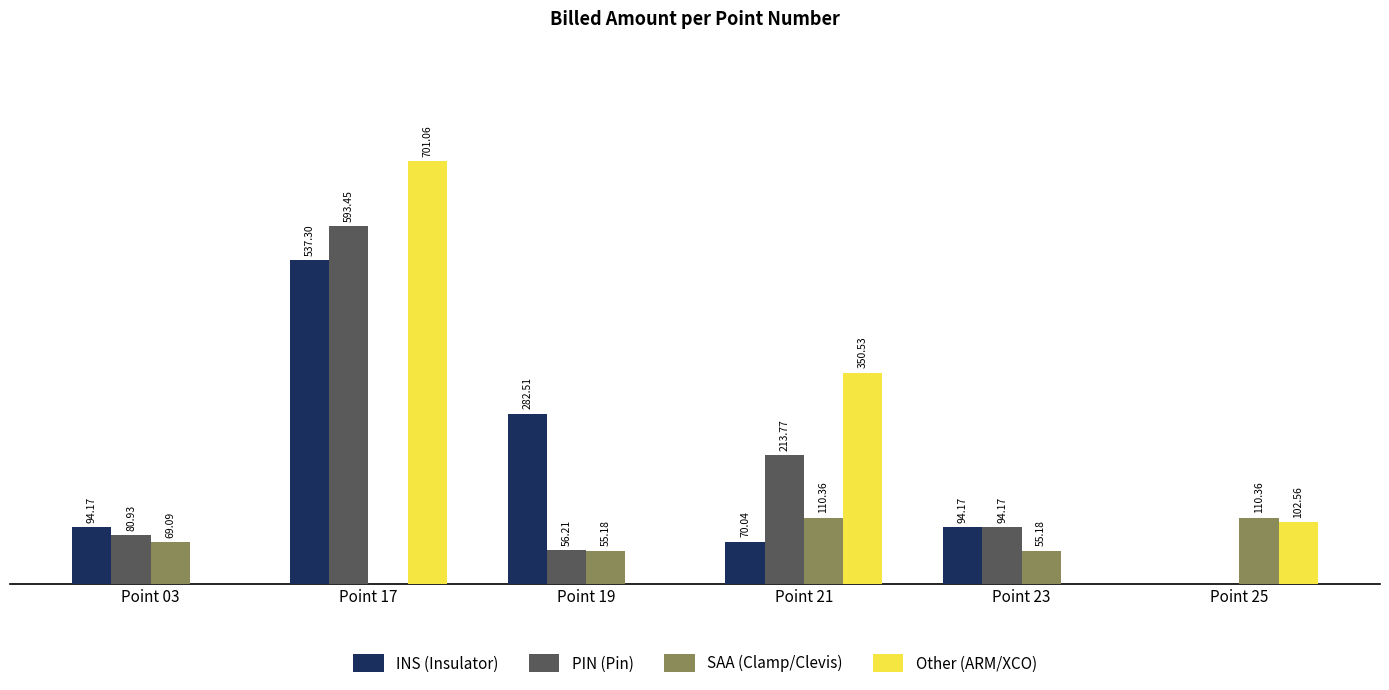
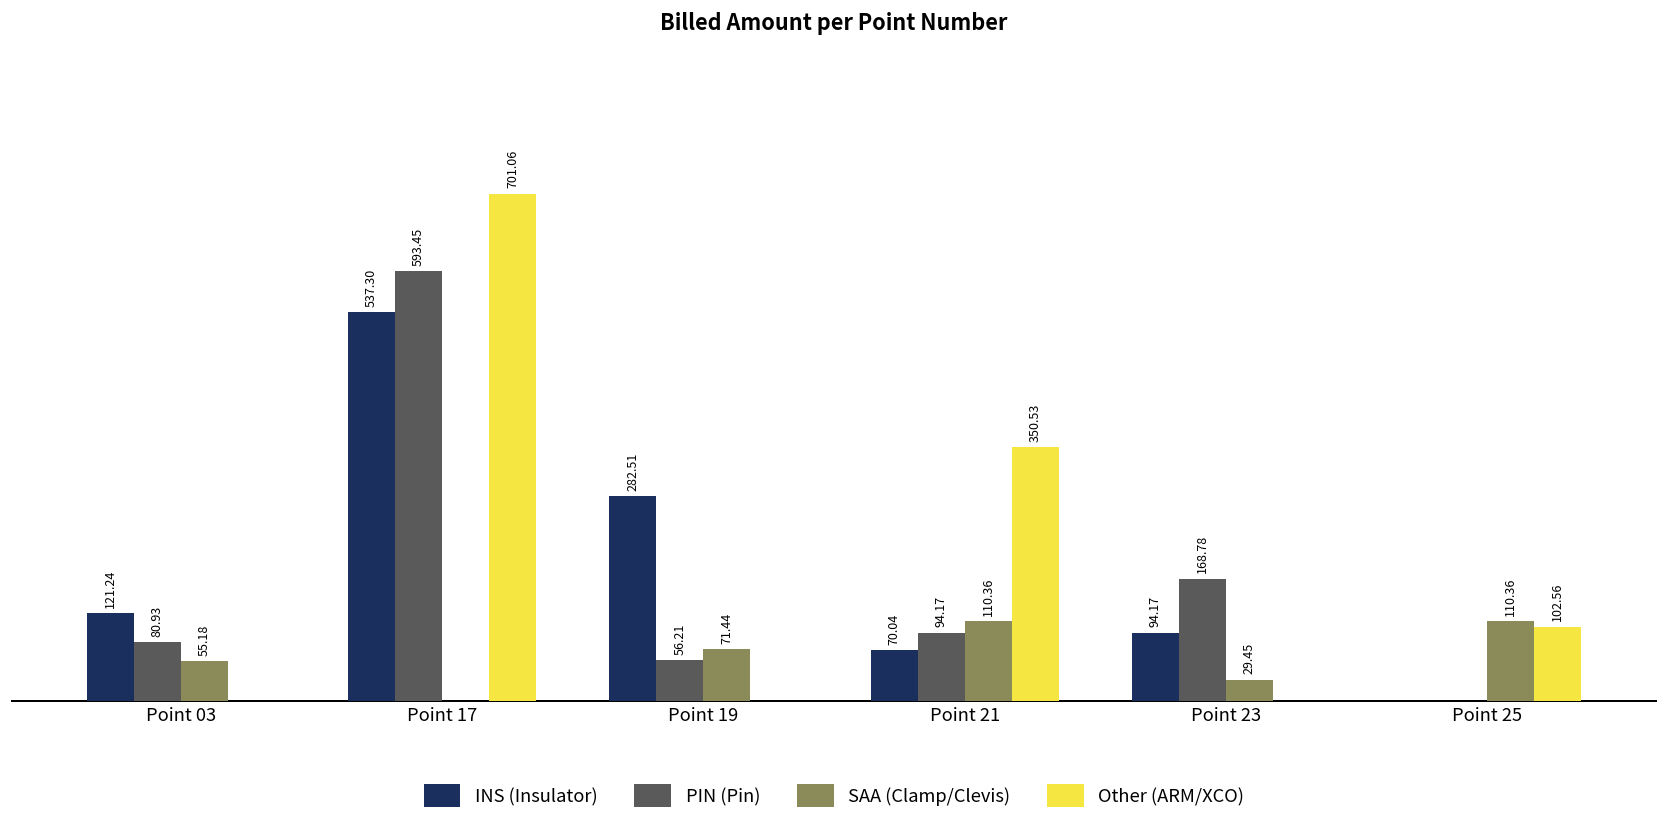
  {
    "INS (Insulator)": {
-     "Point 03": 94.17,
+     "Point 03": 121.24,
      "Point 17": 537.30,
      "Point 19": 282.51,
      "Point 21": 70.04,
      "Point 23": 94.17
    },
    "PIN (Pin)": {
      "Point 03": 80.93,
      "Point 17": 593.45,
      "Point 19": 56.21,
-     "Point 21": 213.77,
-     "Point 23": 94.17
+     "Point 21": 94.17,
+     "Point 23": 168.78
    },
    "SAA (Clamp/Clevis)": {
-     "Point 03": 69.09,
-     "Point 19": 55.18,
+     "Point 03": 55.18,
+     "Point 19": 71.44,
      "Point 21": 110.36,
-     "Point 23": 55.18,
+     "Point 23": 29.45,
      "Point 25": 110.36
    },
    "Other (ARM/XCO)": {
      "Point 17": 701.06,
      "Point 21": 350.53,
      "Point 25": 102.56
    }
  }
